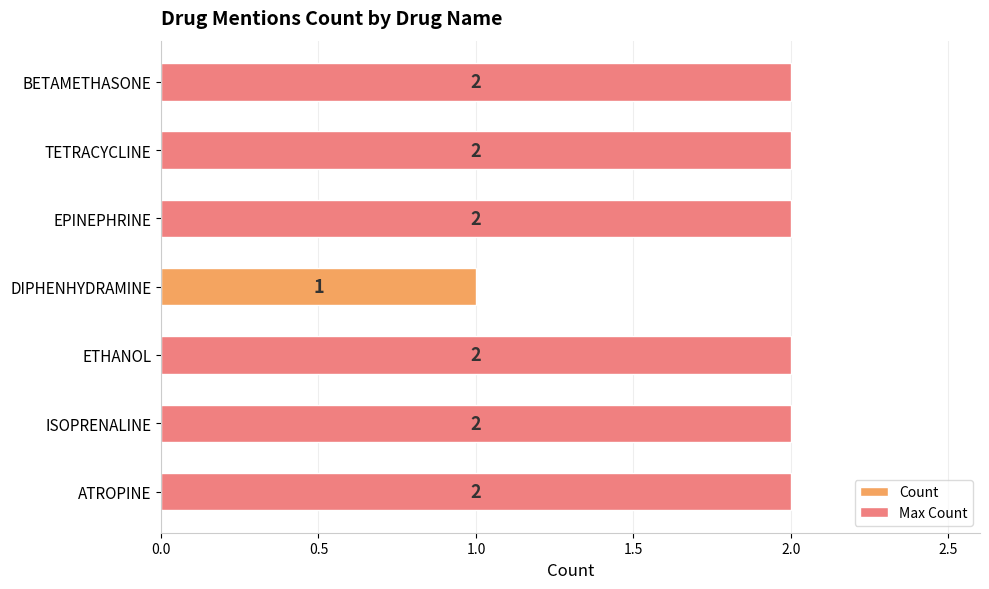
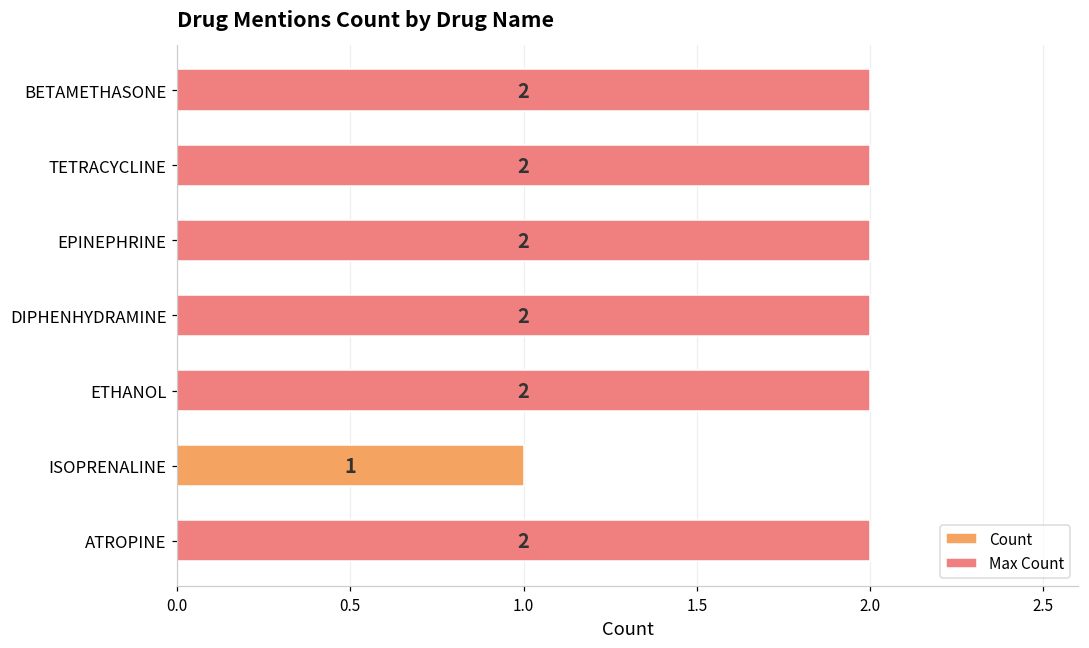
  {
    "BETAMETHASONE": 2,
    "TETRACYCLINE": 2,
    "EPINEPHRINE": 2,
-   "DIPHENHYDRAMINE": 1,
+   "DIPHENHYDRAMINE": 2,
    "ETHANOL": 2,
-   "ISOPRENALINE": 2,
+   "ISOPRENALINE": 1,
    "ATROPINE": 2
  }
